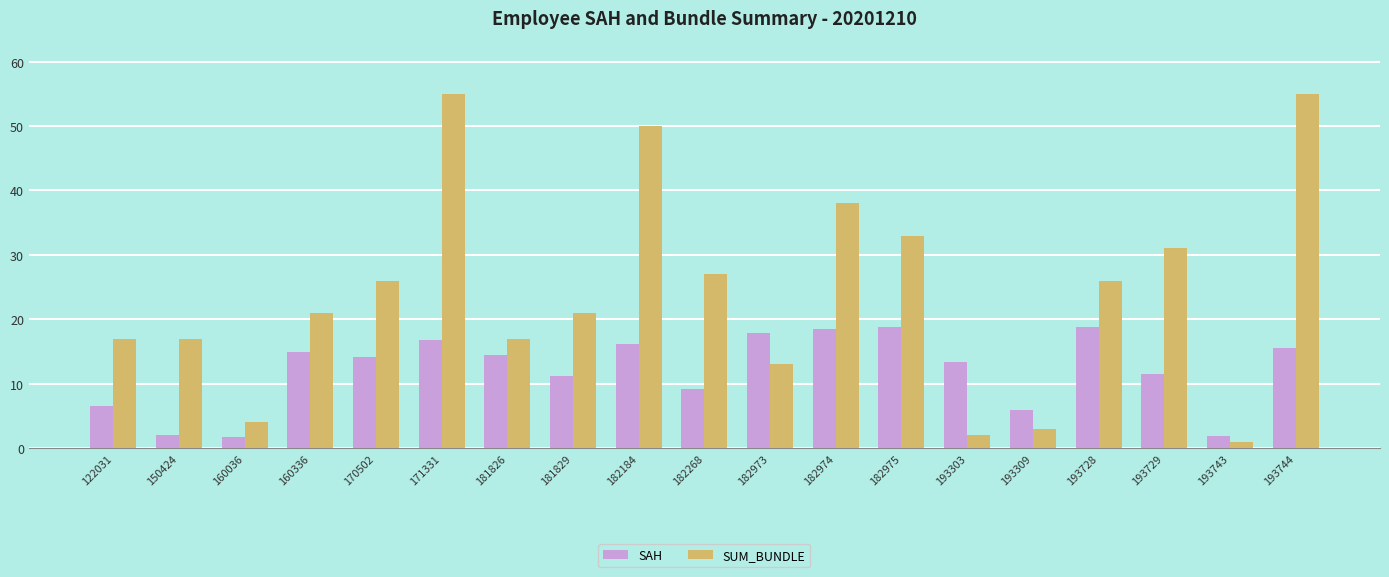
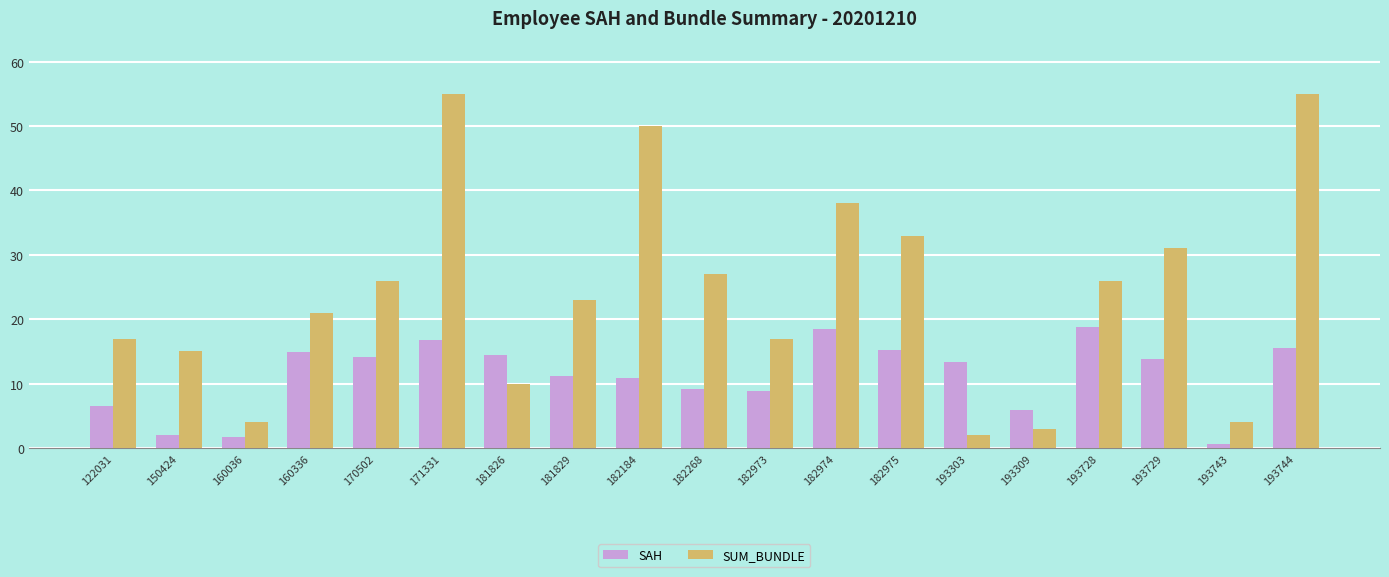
  {
    "SAH": {
      "122031": 6,
      "150424": 2,
      "160036": 2,
      "160336": 15,
      "170502": 14,
      "171331": 17,
      "181826": 15,
      "181829": 11,
-     "182184": 16,
+     "182184": 11,
      "182268": 9,
-     "182973": 18,
+     "182973": 9,
      "182974": 18,
-     "182975": 19,
+     "182975": 15,
      "193303": 13,
      "193309": 6,
      "193728": 19,
-     "193729": 12,
-     "193743": 2,
+     "193729": 14,
+     "193743": 1,
      "193744": 15
    },
    "SUM_BUNDLE": {
      "122031": 17,
-     "150424": 17,
+     "150424": 15,
      "160036": 4,
      "160336": 21,
      "170502": 26,
      "171331": 55,
-     "181826": 17,
-     "181829": 21,
+     "181826": 10,
+     "181829": 23,
      "182184": 50,
      "182268": 27,
-     "182973": 13,
+     "182973": 17,
      "182974": 38,
      "182975": 33,
      "193303": 2,
      "193309": 3,
      "193728": 26,
      "193729": 31,
-     "193743": 1,
+     "193743": 4,
      "193744": 55
    }
  }
